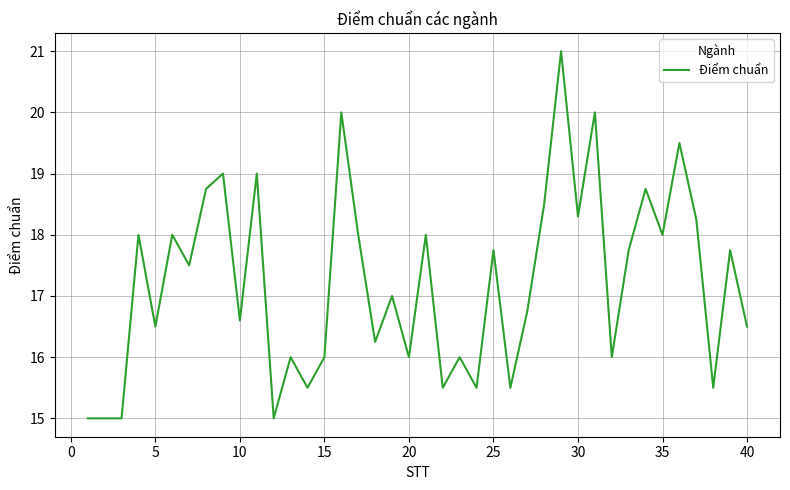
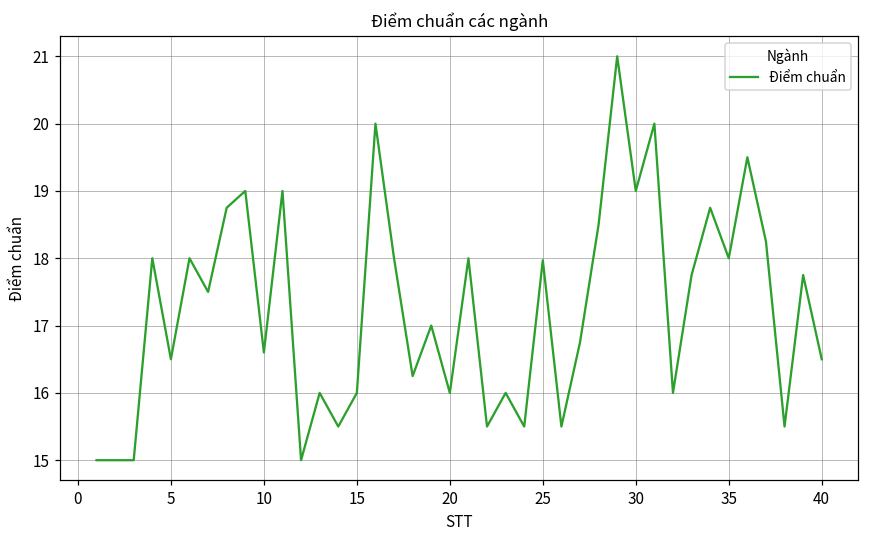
  {
    "5": 16.5,
    "10": 16.6,
    "15": 16.0,
    "20": 16.0,
-   "25": 17.8,
-   "30": 18.3,
+   "25": 18.0,
+   "30": 19.0,
    "35": 18.0,
    "40": 16.5
  }
